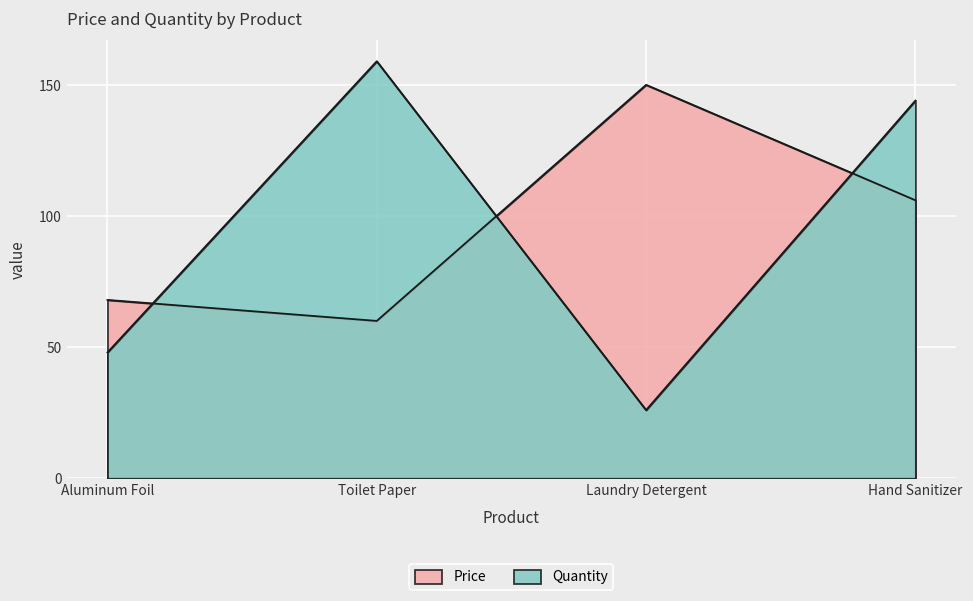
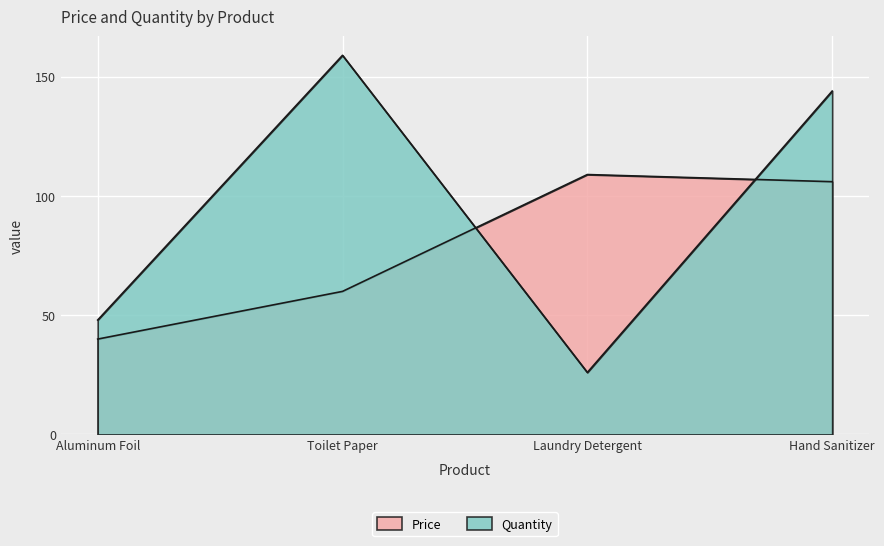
  {
    "Price": {
-     "Aluminum Foil": 68,
+     "Aluminum Foil": 40,
      "Toilet Paper": 60,
-     "Laundry Detergent": 150,
+     "Laundry Detergent": 109,
      "Hand Sanitizer": 106
    },
    "Quantity": {
      "Aluminum Foil": 48,
      "Toilet Paper": 159,
      "Laundry Detergent": 26,
      "Hand Sanitizer": 144
    }
  }
